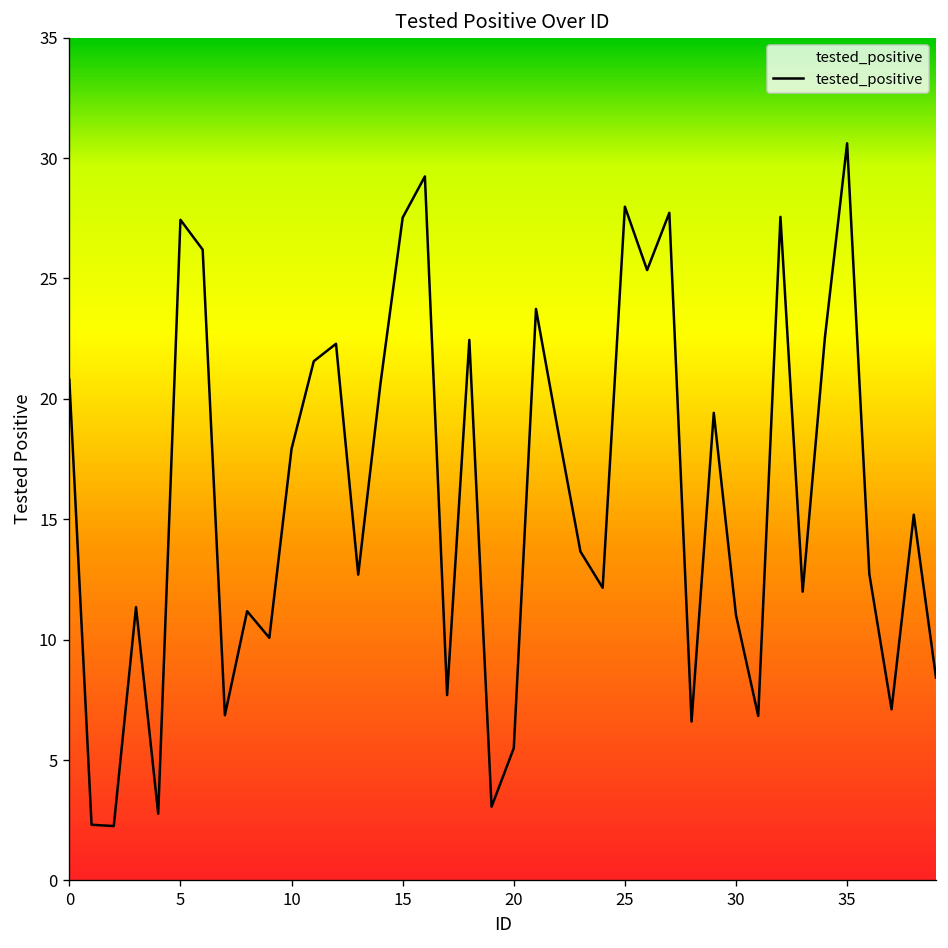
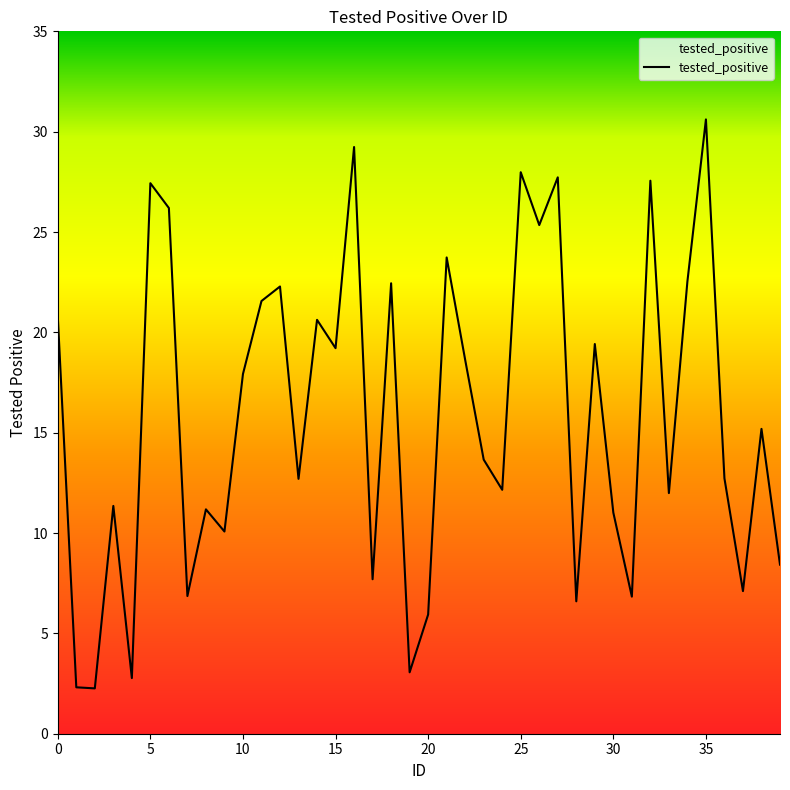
  {
    "0": 20.8,
    "5": 27.4,
    "10": 17.9,
-   "15": 27.5,
-   "20": 5.5,
+   "15": 19.2,
+   "20": 5.9,
    "25": 28.0,
    "30": 11.0,
    "35": 30.6
  }
